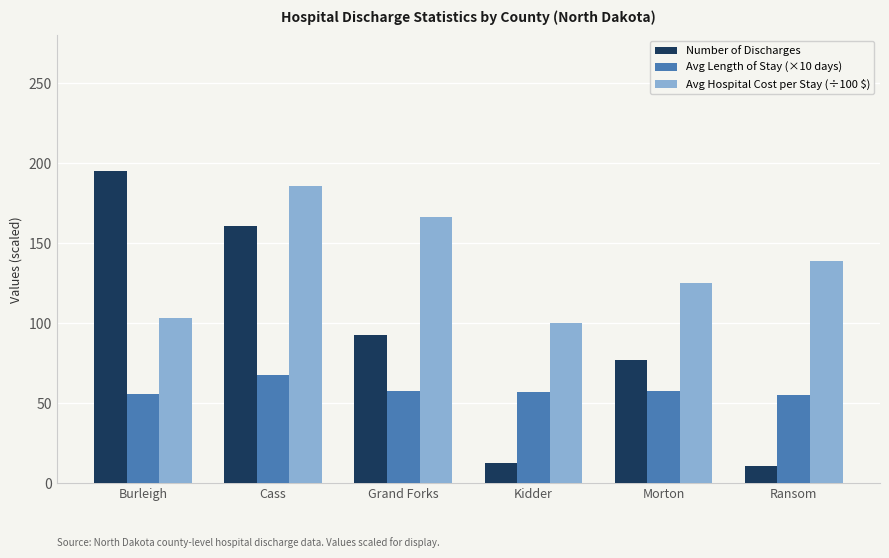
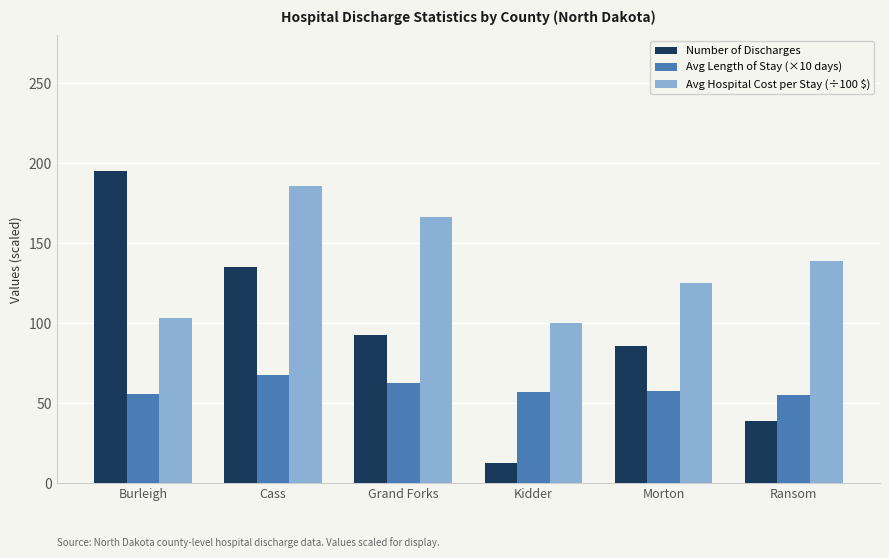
  {
    "Number of Discharges": {
      "Burleigh": 195,
-     "Cass": 161,
+     "Cass": 135,
      "Grand Forks": 93,
      "Kidder": 13,
-     "Morton": 77,
-     "Ransom": 11
+     "Morton": 86,
+     "Ransom": 39
    },
    "Avg Length of Stay (×10 days)": {
      "Burleigh": 56,
      "Cass": 68,
-     "Grand Forks": 58,
+     "Grand Forks": 63,
      "Kidder": 57,
      "Morton": 58,
      "Ransom": 55
    },
    "Avg Hospital Cost per Stay (÷100 $)": {
      "Burleigh": 103,
      "Cass": 186,
      "Grand Forks": 167,
      "Kidder": 100,
      "Morton": 125,
      "Ransom": 139
    }
  }
